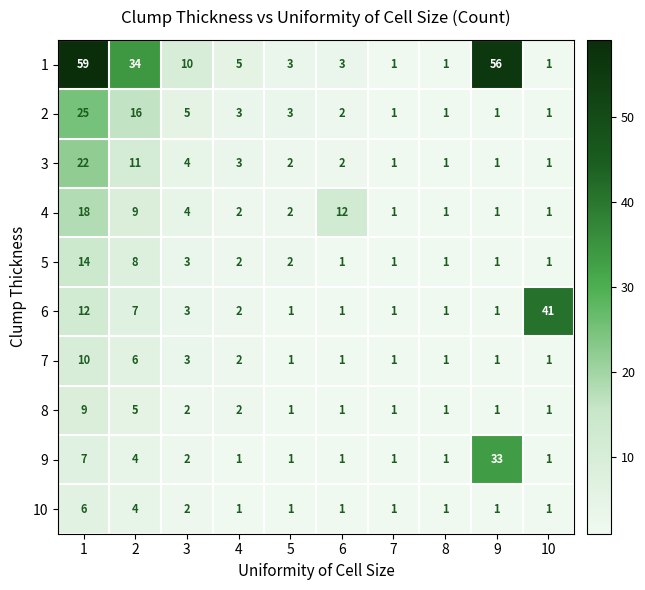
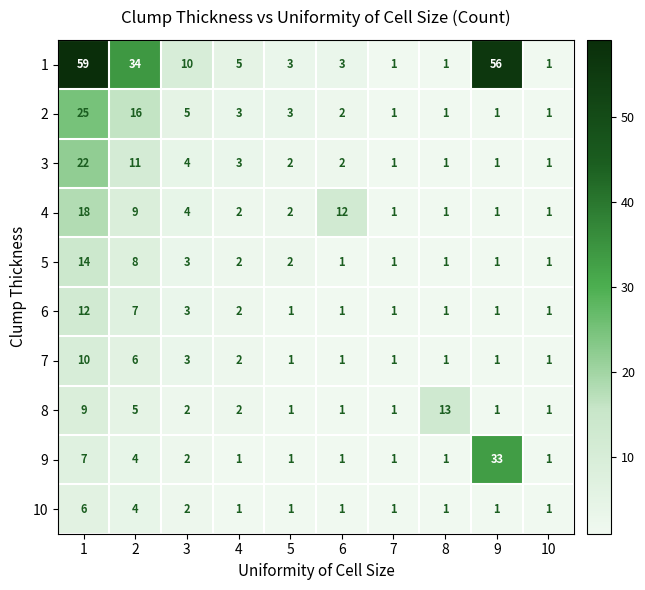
  {
    "1": {
      "1": 59,
      "2": 34,
      "3": 10,
      "4": 5,
      "5": 3,
      "6": 3,
      "7": 1,
      "8": 1,
      "9": 56,
      "10": 1
    },
    "2": {
      "1": 25,
      "2": 16,
      "3": 5,
      "4": 3,
      "5": 3,
      "6": 2,
      "7": 1,
      "8": 1,
      "9": 1,
      "10": 1
    },
    "3": {
      "1": 22,
      "2": 11,
      "3": 4,
      "4": 3,
      "5": 2,
      "6": 2,
      "7": 1,
      "8": 1,
      "9": 1,
      "10": 1
    },
    "4": {
      "1": 18,
      "2": 9,
      "3": 4,
      "4": 2,
      "5": 2,
      "6": 12,
      "7": 1,
      "8": 1,
      "9": 1,
      "10": 1
    },
    "5": {
      "1": 14,
      "2": 8,
      "3": 3,
      "4": 2,
      "5": 2,
      "6": 1,
      "7": 1,
      "8": 1,
      "9": 1,
      "10": 1
    },
    "6": {
      "1": 12,
      "2": 7,
      "3": 3,
      "4": 2,
      "5": 1,
      "6": 1,
      "7": 1,
      "8": 1,
      "9": 1,
-     "10": 41
+     "10": 1
    },
    "7": {
      "1": 10,
      "2": 6,
      "3": 3,
      "4": 2,
      "5": 1,
      "6": 1,
      "7": 1,
      "8": 1,
      "9": 1,
      "10": 1
    },
    "8": {
      "1": 9,
      "2": 5,
      "3": 2,
      "4": 2,
      "5": 1,
      "6": 1,
      "7": 1,
-     "8": 1,
+     "8": 13,
      "9": 1,
      "10": 1
    },
    "9": {
      "1": 7,
      "2": 4,
      "3": 2,
      "4": 1,
      "5": 1,
      "6": 1,
      "7": 1,
      "8": 1,
      "9": 33,
      "10": 1
    },
    "10": {
      "1": 6,
      "2": 4,
      "3": 2,
      "4": 1,
      "5": 1,
      "6": 1,
      "7": 1,
      "8": 1,
      "9": 1,
      "10": 1
    }
  }
